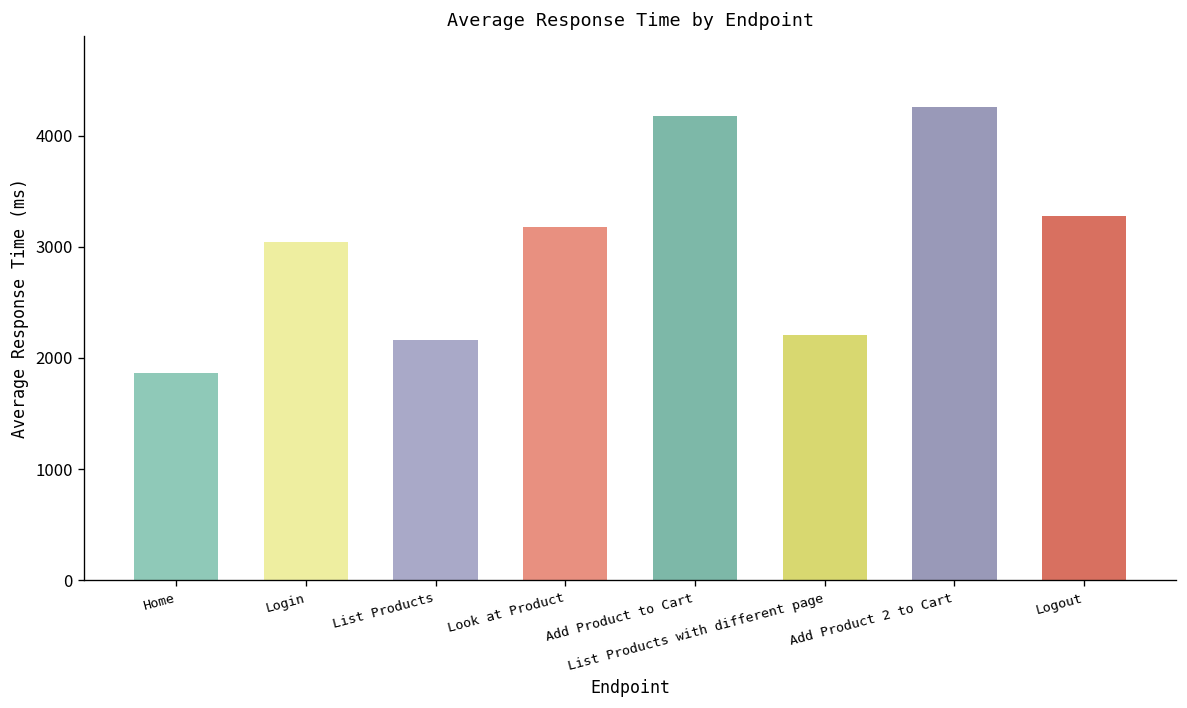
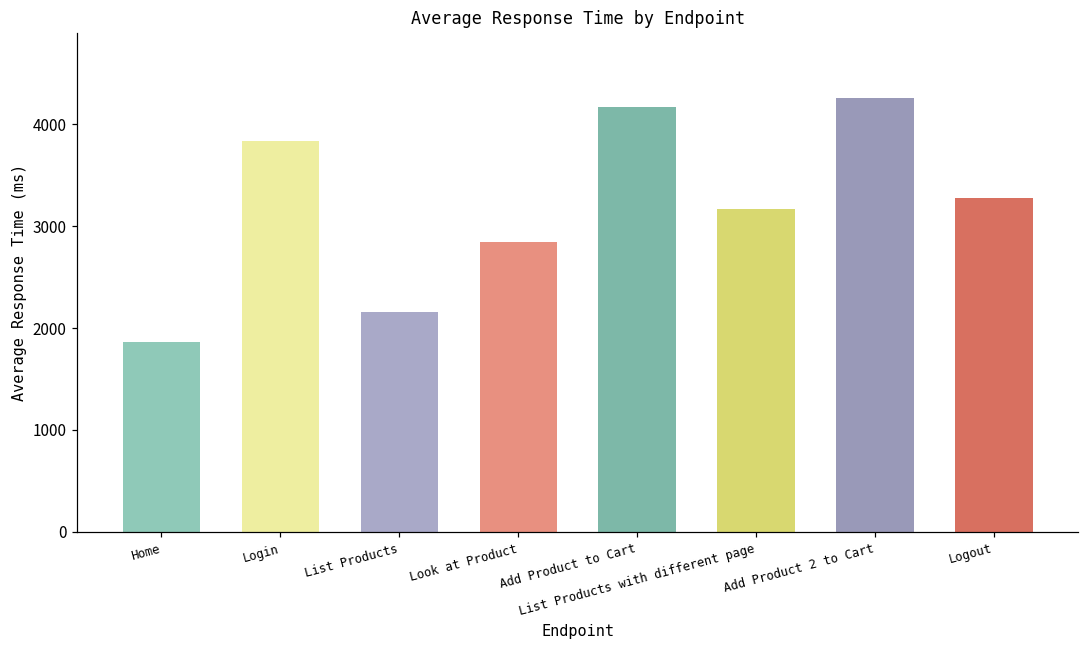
  {
    "Home": 1900,
-   "Login": 3000,
+   "Login": 3800,
    "List Products": 2200,
-   "Look at Product": 3200,
+   "Look at Product": 2900,
    "Add Product to Cart": 4200,
-   "List Products with different page": 2200,
+   "List Products with different page": 3200,
    "Add Product 2 to Cart": 4300,
    "Logout": 3300
  }
